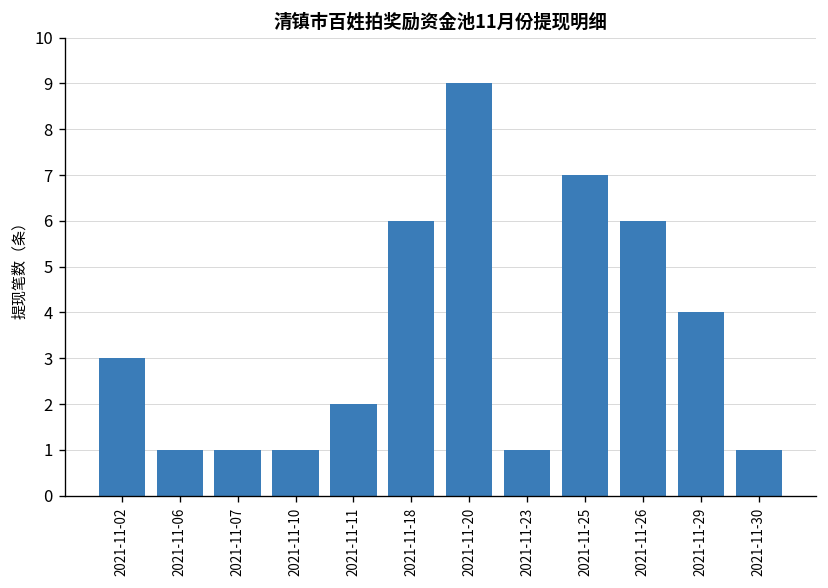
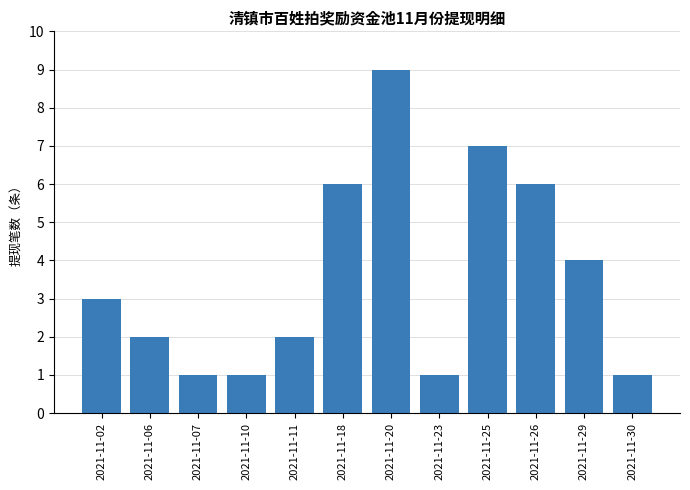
  {
    "2021-11-02": 3,
-   "2021-11-06": 1,
+   "2021-11-06": 2,
    "2021-11-07": 1,
    "2021-11-10": 1,
    "2021-11-11": 2,
    "2021-11-18": 6,
    "2021-11-20": 9,
    "2021-11-23": 1,
    "2021-11-25": 7,
    "2021-11-26": 6,
    "2021-11-29": 4,
    "2021-11-30": 1
  }
